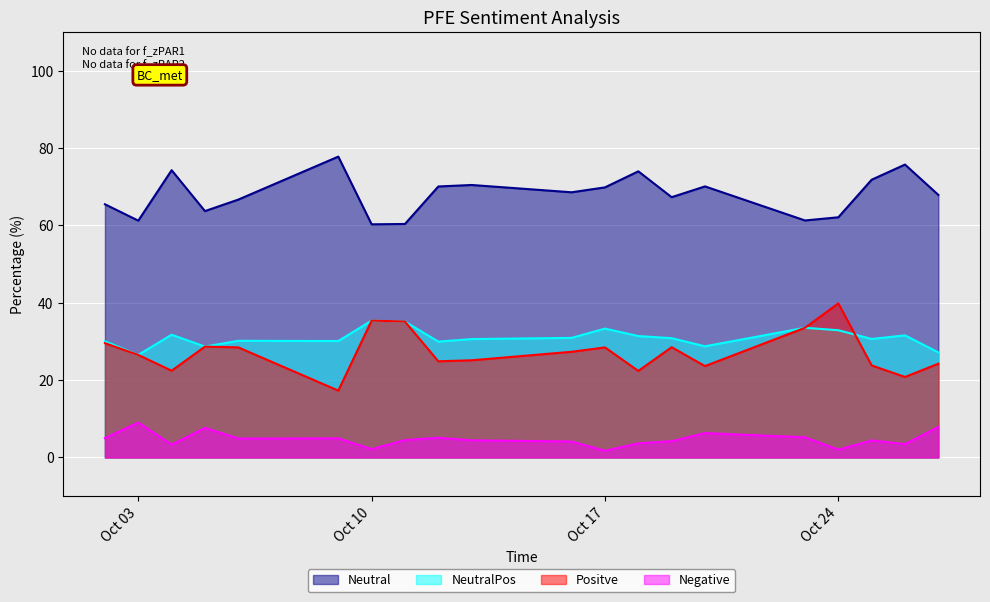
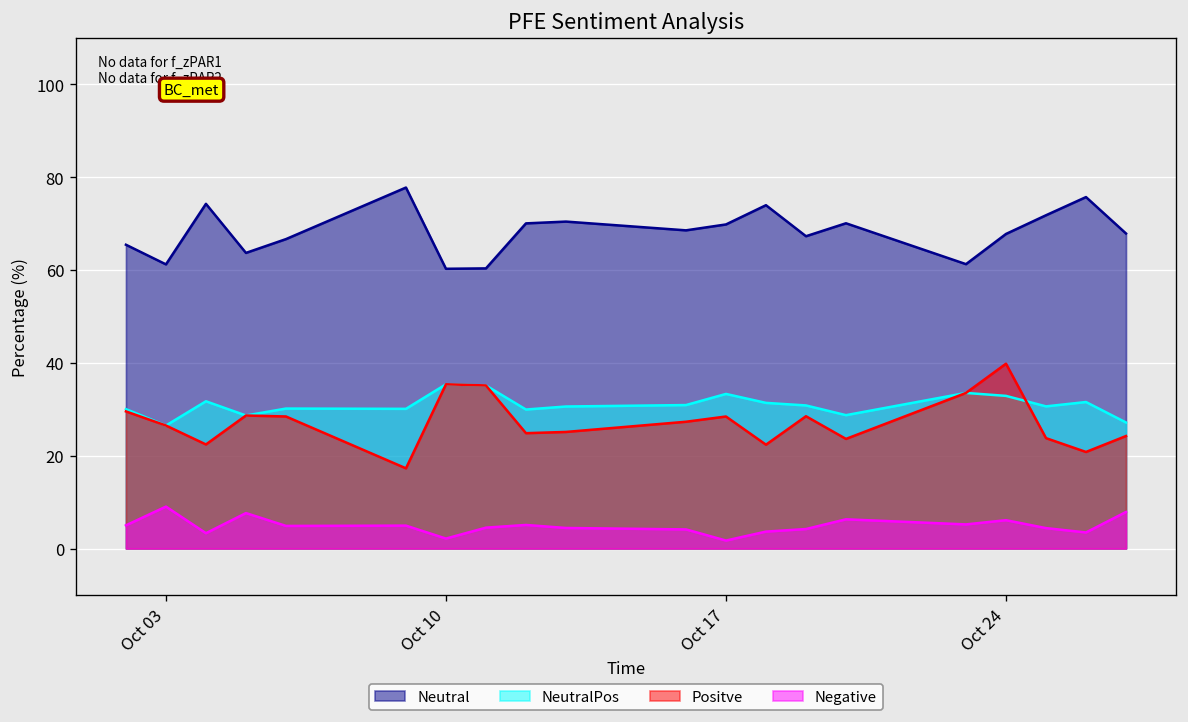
  {
    "Neutral": {
      "Oct 03": 61,
      "Oct 10": 60,
      "Oct 17": 70,
-     "Oct 24": 62
+     "Oct 24": 68
    },
    "NeutralPos": {
      "Oct 17": 33,
      "Oct 24": 33
    },
    "Positve": {
      "Oct 17": 28,
      "Oct 24": 40
    },
    "Negative": {
      "Oct 03": 9,
      "Oct 10": 2,
      "Oct 17": 2,
-     "Oct 24": 2
+     "Oct 24": 6
    }
  }
